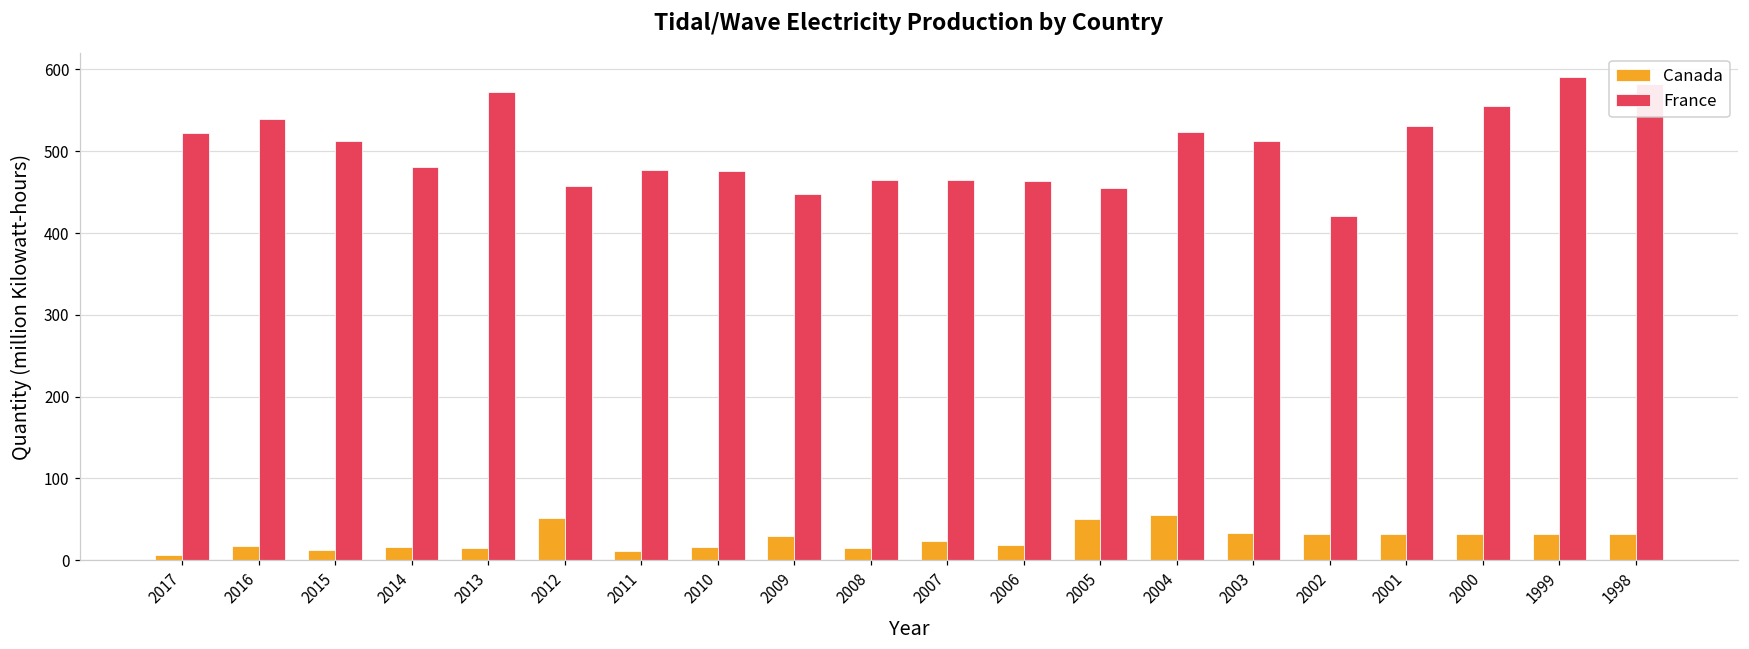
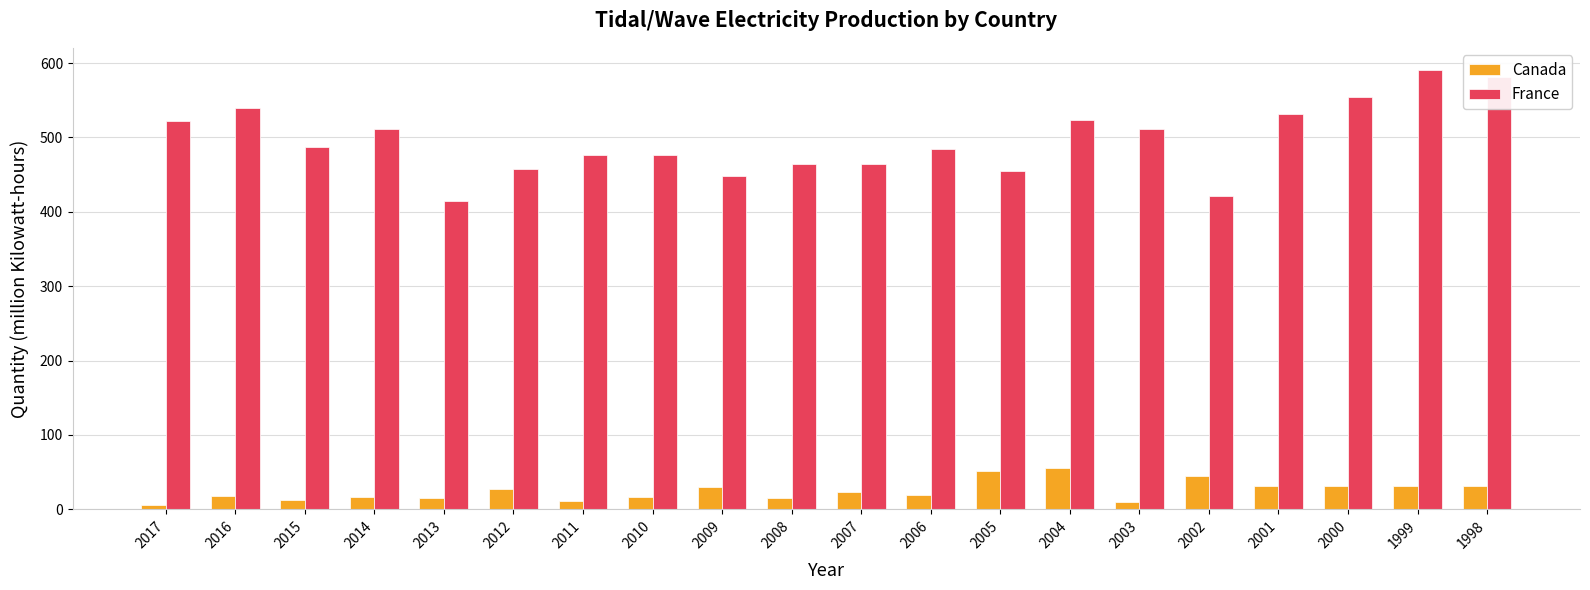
  {
    "Canada": {
      "2017": 10,
      "2016": 20,
      "2015": 10,
      "2014": 20,
      "2013": 20,
-     "2012": 50,
+     "2012": 30,
      "2011": 10,
      "2010": 20,
      "2009": 30,
      "2008": 20,
      "2007": 20,
      "2006": 20,
      "2005": 50,
      "2004": 60,
-     "2003": 30,
-     "2002": 30,
+     "2003": 10,
+     "2002": 50,
      "2001": 30,
      "2000": 30,
      "1999": 30,
      "1998": 30
    },
    "France": {
      "2017": 520,
      "2016": 540,
-     "2015": 510,
-     "2014": 480,
-     "2013": 570,
+     "2015": 490,
+     "2014": 510,
+     "2013": 410,
      "2012": 460,
      "2011": 480,
      "2010": 480,
      "2009": 450,
      "2008": 470,
      "2007": 470,
-     "2006": 460,
+     "2006": 480,
      "2005": 460,
      "2004": 520,
      "2003": 510,
      "2002": 420,
      "2001": 530,
      "2000": 560,
      "1999": 590
    }
  }
